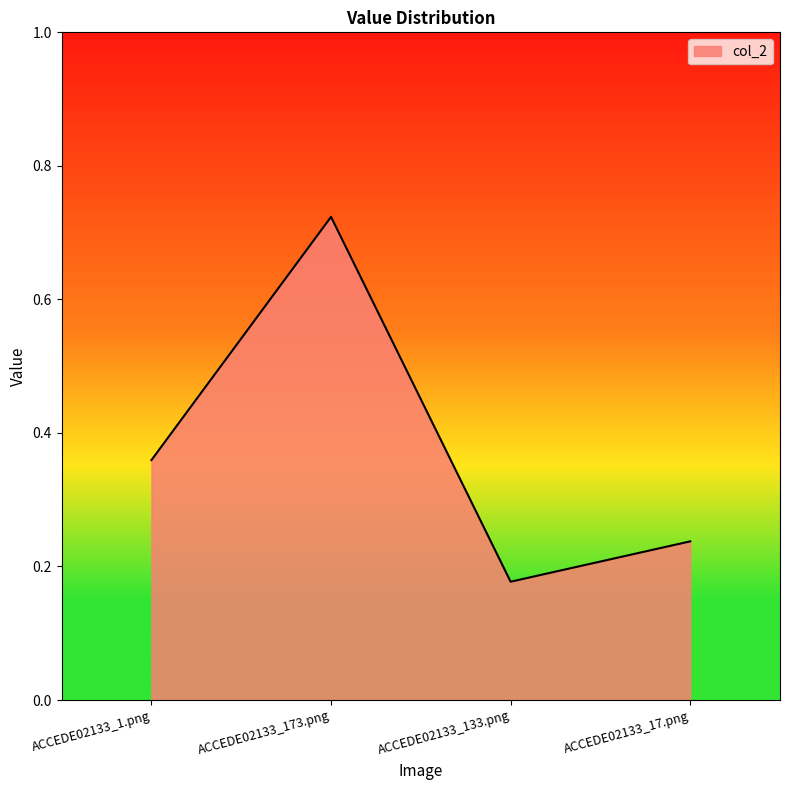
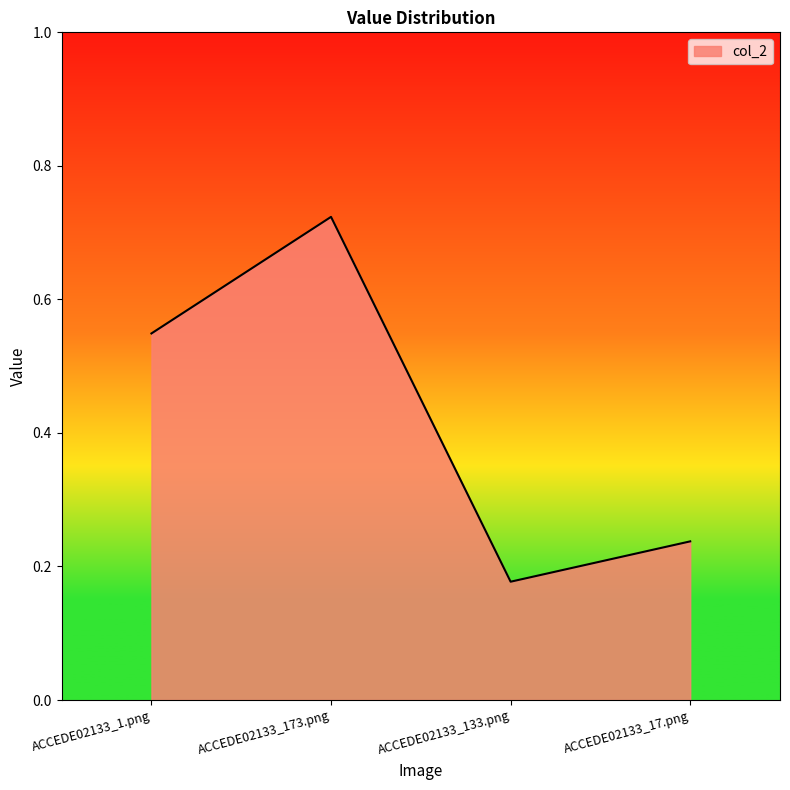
  {
-   "ACCEDE02133_1.png": 0.36,
+   "ACCEDE02133_1.png": 0.55,
    "ACCEDE02133_173.png": 0.72,
    "ACCEDE02133_133.png": 0.18,
    "ACCEDE02133_17.png": 0.24
  }
